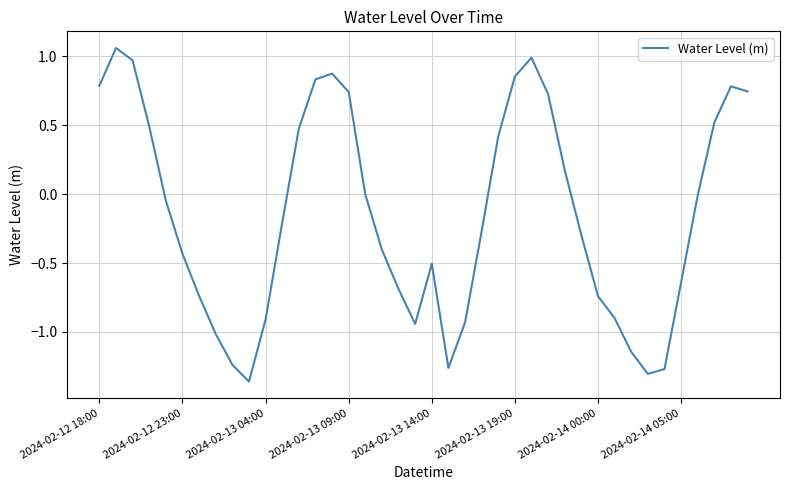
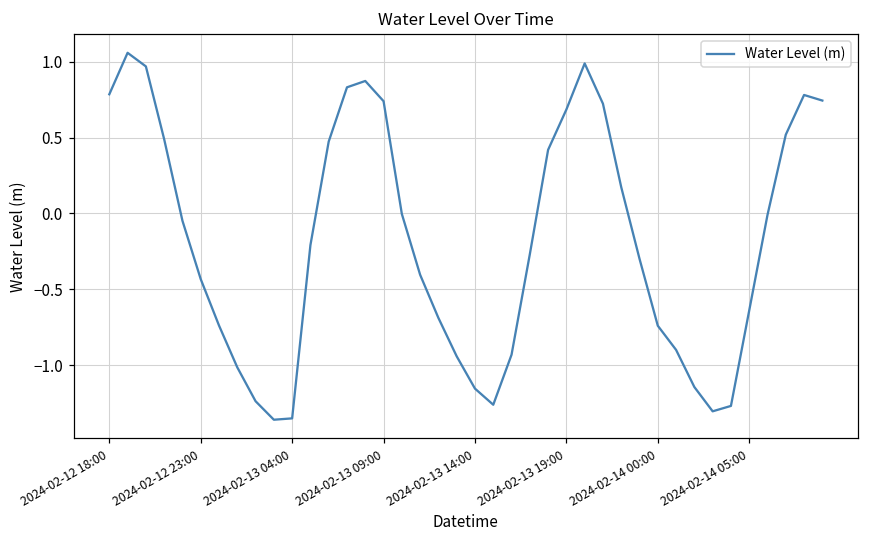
  {
    "2024-02-12 18:00": 0.79,
    "2024-02-12 23:00": -0.43,
-   "2024-02-13 04:00": -0.91,
+   "2024-02-13 04:00": -1.35,
    "2024-02-13 09:00": 0.74,
-   "2024-02-13 14:00": -0.51,
-   "2024-02-13 19:00": 0.85,
+   "2024-02-13 14:00": -1.15,
+   "2024-02-13 19:00": 0.69,
    "2024-02-14 00:00": -0.74,
    "2024-02-14 05:00": -0.64
  }
